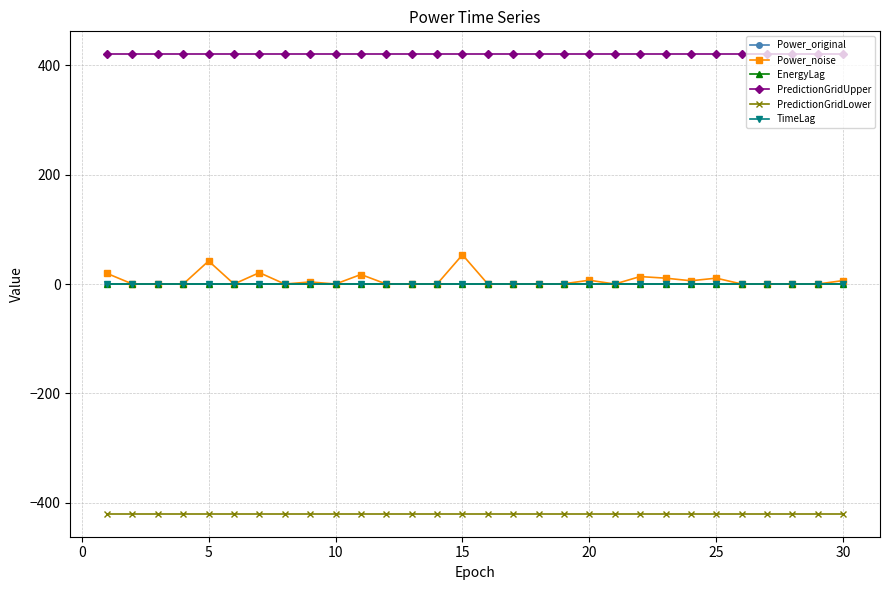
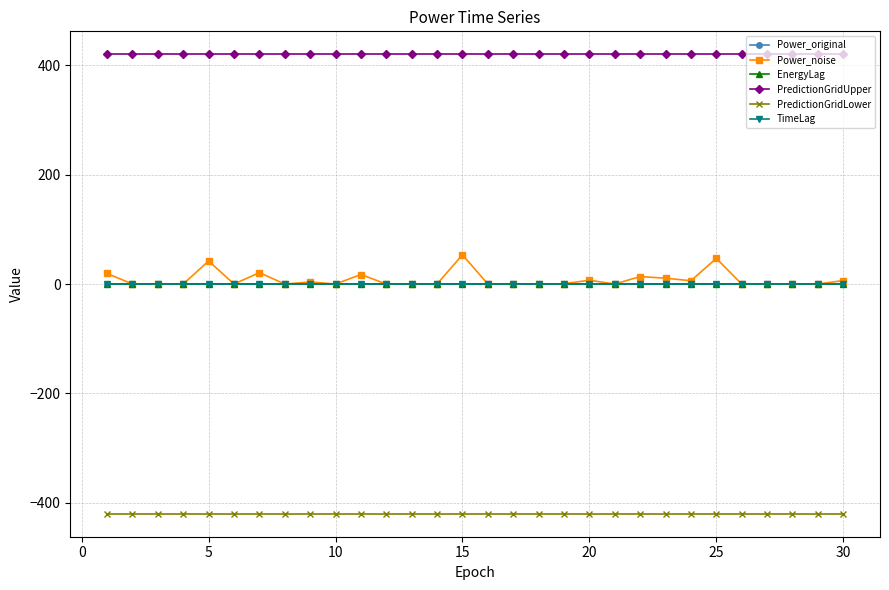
  {
    "TimeLag": {
      "5": 0,
      "15": 0,
      "20": 0,
      "25": 0,
      "30": 0
    },
    "Power_noise": {
      "5": 40,
      "15": 50,
      "20": 10,
-     "25": 10,
+     "25": 50,
      "30": 10
    },
    "PredictionGridUpper": {
      "5": 420,
      "10": 420,
      "15": 420,
      "20": 420,
      "25": 420
    },
    "PredictionGridLower": {
      "5": -420,
      "10": -420,
      "15": -420,
      "20": -420,
      "25": -420,
      "30": -420
    }
  }
